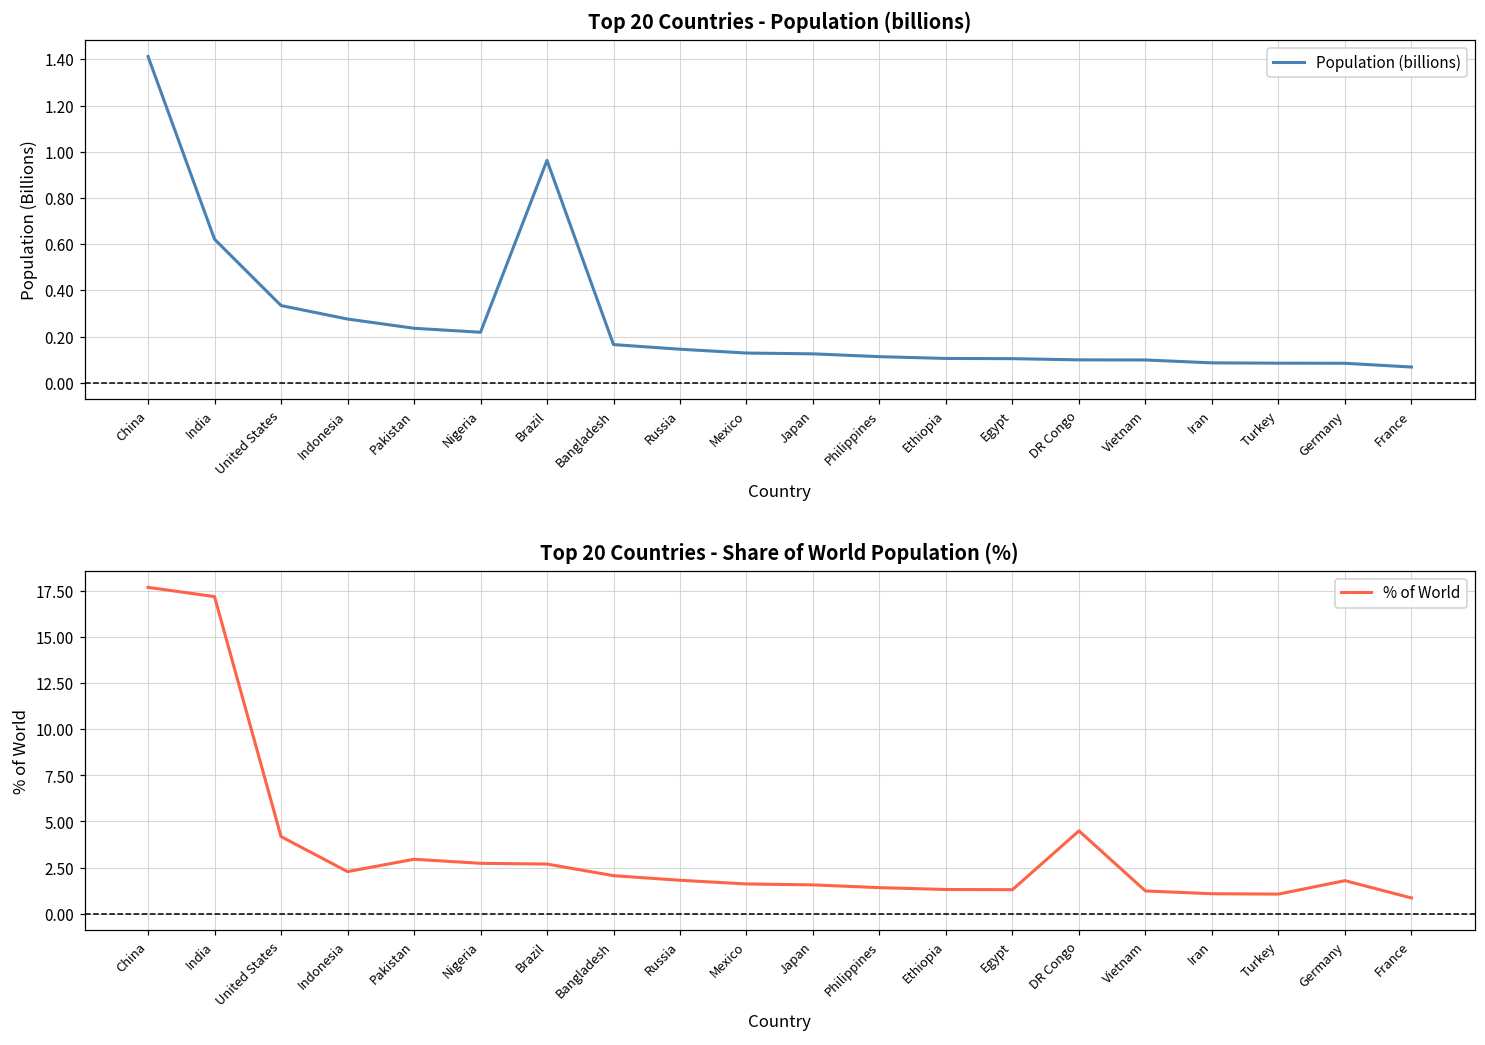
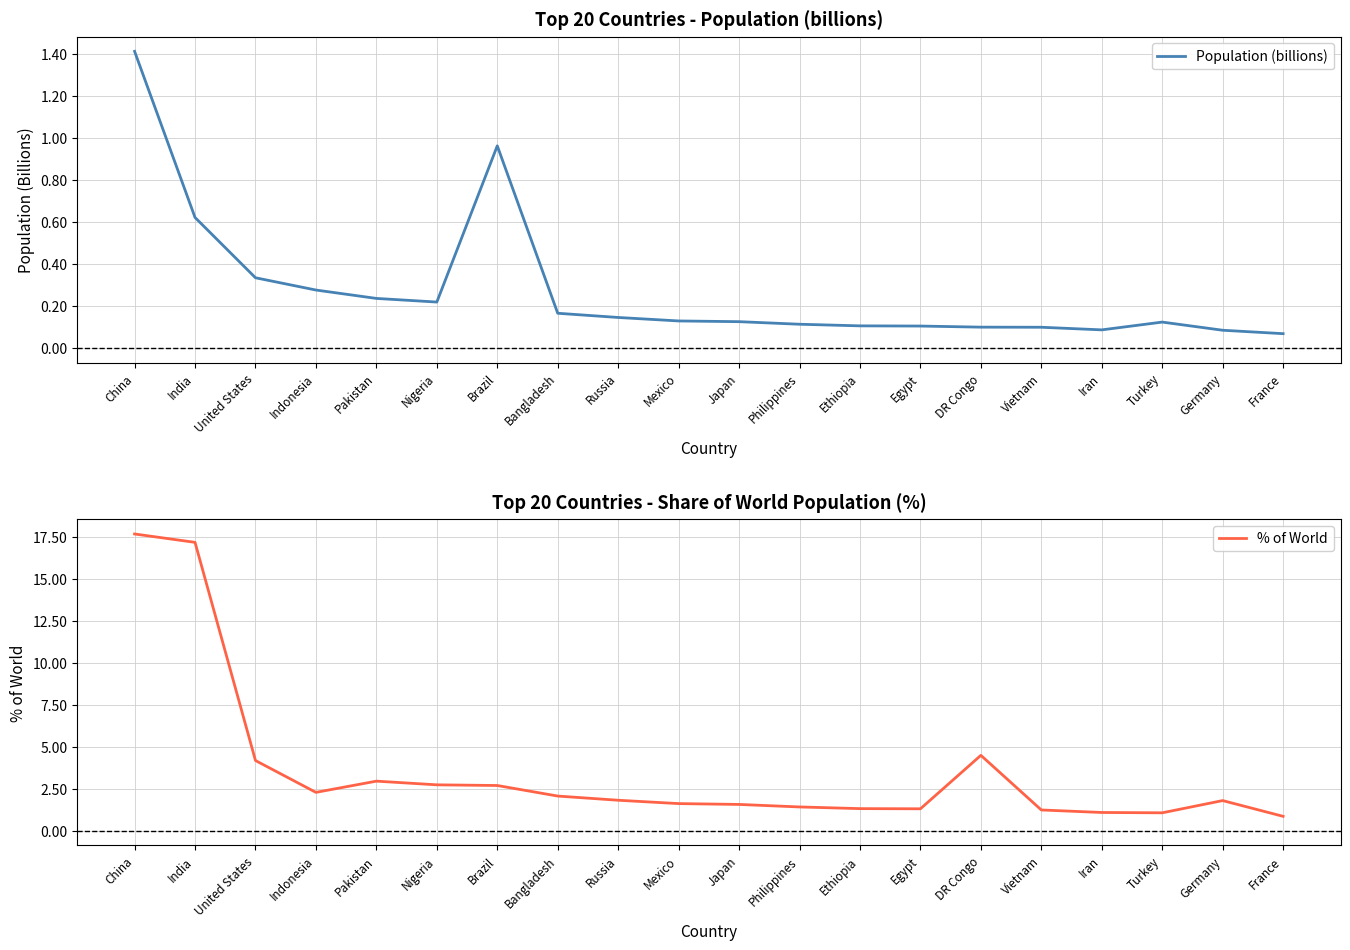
  {
    "Top 20 Countries - Population (billions)": {
      "China": 1.41,
      "India": 0.62,
      "United States": 0.33,
      "Indonesia": 0.28,
      "Pakistan": 0.24,
      "Nigeria": 0.22,
      "Brazil": 0.96,
      "Bangladesh": 0.17,
      "Russia": 0.15,
      "Mexico": 0.13,
      "Japan": 0.13,
      "Philippines": 0.11,
      "Ethiopia": 0.11,
      "Egypt": 0.10,
      "DR Congo": 0.10,
      "Vietnam": 0.10,
      "Iran": 0.09,
-     "Turkey": 0.08,
+     "Turkey": 0.12,
      "Germany": 0.08,
      "France": 0.07
    },
    "Top 20 Countries - Share of World Population (%)": {
      "China": 17.7,
      "India": 17.2,
      "United States": 4.2,
      "Indonesia": 2.3,
      "Pakistan": 3.0,
      "Nigeria": 2.7,
      "Brazil": 2.7,
      "Bangladesh": 2.1,
      "Russia": 1.8,
      "Mexico": 1.6,
      "Japan": 1.6,
      "Philippines": 1.4,
      "Ethiopia": 1.3,
      "Egypt": 1.3,
      "DR Congo": 4.5,
      "Vietnam": 1.2,
      "Iran": 1.1,
      "Turkey": 1.1,
      "Germany": 1.8,
      "France": 0.9
    }
  }
